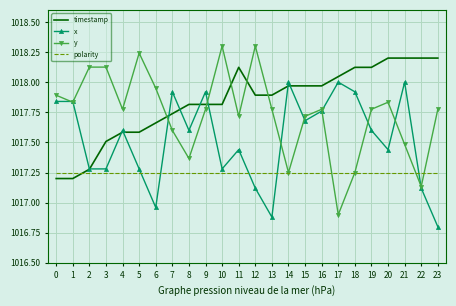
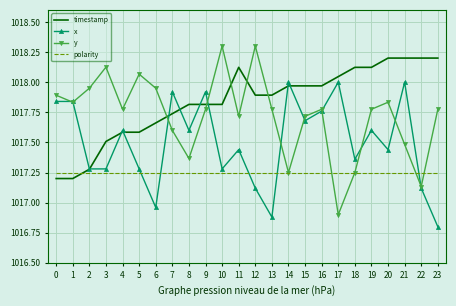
  {
    "timestamp": {
      "0": 1017.20,
      "1": 1017.20,
      "3": 1017.51,
      "5": 1017.58,
      "6": 1017.66,
      "7": 1017.74,
      "8": 1017.82,
      "9": 1017.82,
      "10": 1017.82,
      "11": 1018.12,
      "12": 1017.89,
      "13": 1017.89,
      "14": 1017.97,
      "15": 1017.97,
      "16": 1017.97,
      "17": 1018.05,
      "18": 1018.12,
      "19": 1018.12,
      "20": 1018.20,
      "21": 1018.20,
      "22": 1018.20,
      "23": 1018.20
    },
    "x": {
      "0": 1017.84,
      "3": 1017.28,
      "5": 1017.28,
      "6": 1016.96,
      "7": 1017.92,
      "8": 1017.60,
      "9": 1017.92,
      "10": 1017.28,
      "11": 1017.44,
      "12": 1017.12,
      "13": 1016.88,
      "14": 1018.00,
      "15": 1017.68,
      "17": 1018.00,
-     "18": 1017.92,
+     "18": 1017.36,
      "19": 1017.60,
      "20": 1017.44,
      "21": 1018.00,
      "23": 1016.80
    },
    "y": {
      "0": 1017.89,
-     "2": 1018.13,
+     "2": 1017.95,
      "3": 1018.13,
      "4": 1017.78,
-     "5": 1018.24,
+     "5": 1018.07,
      "6": 1017.95,
      "7": 1017.60,
      "8": 1017.37,
      "9": 1017.78,
      "10": 1018.30,
      "11": 1017.72,
      "12": 1018.30,
      "13": 1017.78,
      "15": 1017.72,
      "17": 1016.90,
      "19": 1017.78,
      "20": 1017.83,
      "21": 1017.48,
      "23": 1017.78
    },
    "polarity": {
      "0": 1017.25,
      "1": 1017.25,
      "2": 1017.25,
      "3": 1017.25,
      "4": 1017.25,
      "5": 1017.25,
      "6": 1017.25,
      "7": 1017.25,
      "8": 1017.25,
      "9": 1017.25,
      "10": 1017.25,
      "11": 1017.25,
      "12": 1017.25,
      "13": 1017.25,
      "15": 1017.25,
      "16": 1017.25,
      "17": 1017.25,
      "19": 1017.25,
      "20": 1017.25,
      "21": 1017.25,
      "22": 1017.25,
      "23": 1017.25
    }
  }
